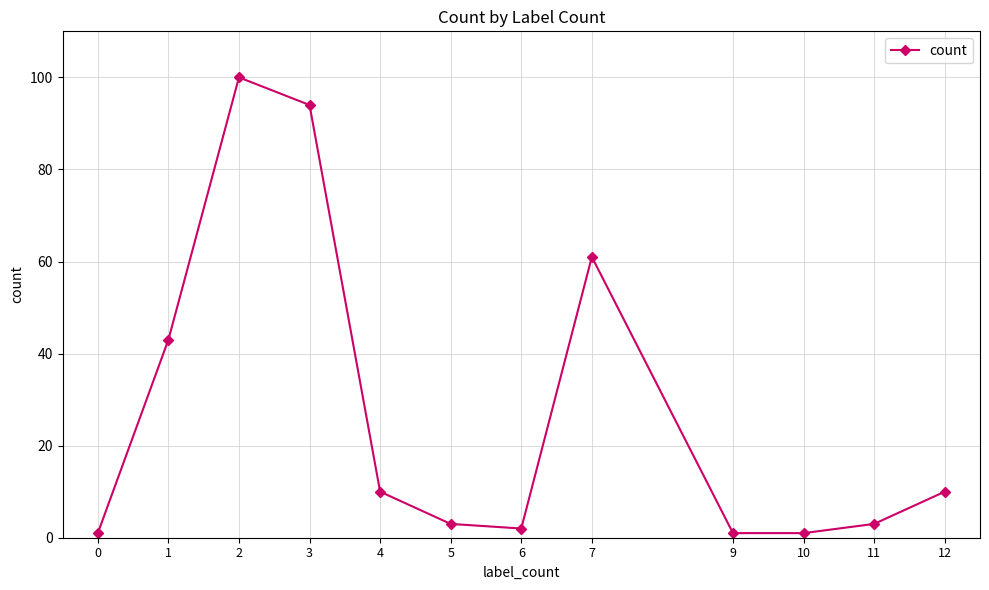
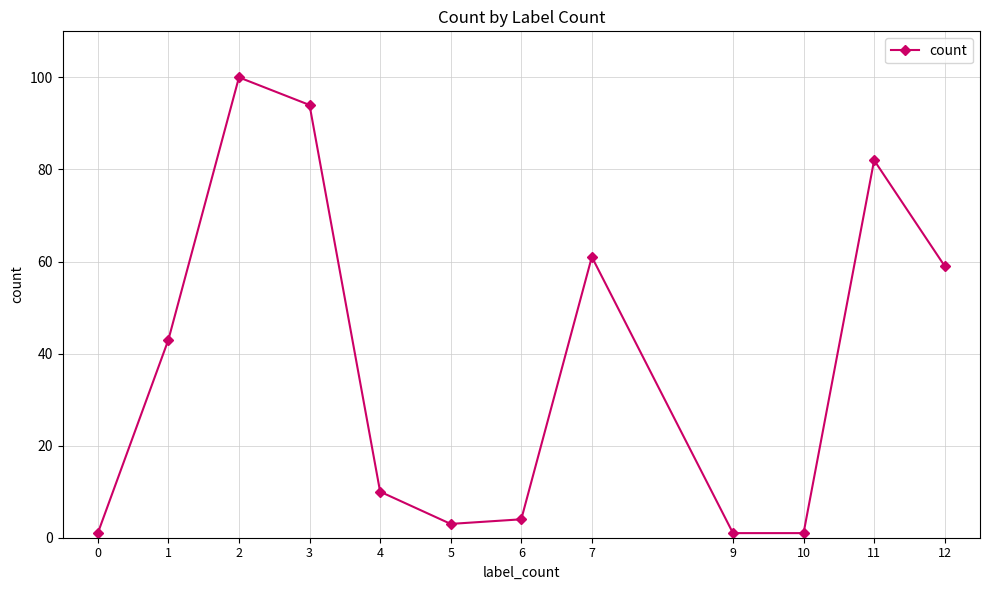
  {
    "0": 1,
    "1": 43,
    "2": 100,
    "3": 94,
    "4": 10,
    "5": 3,
-   "6": 2,
+   "6": 4,
    "7": 61,
    "9": 1,
    "10": 1,
-   "11": 3,
-   "12": 10
+   "11": 82,
+   "12": 59
  }
